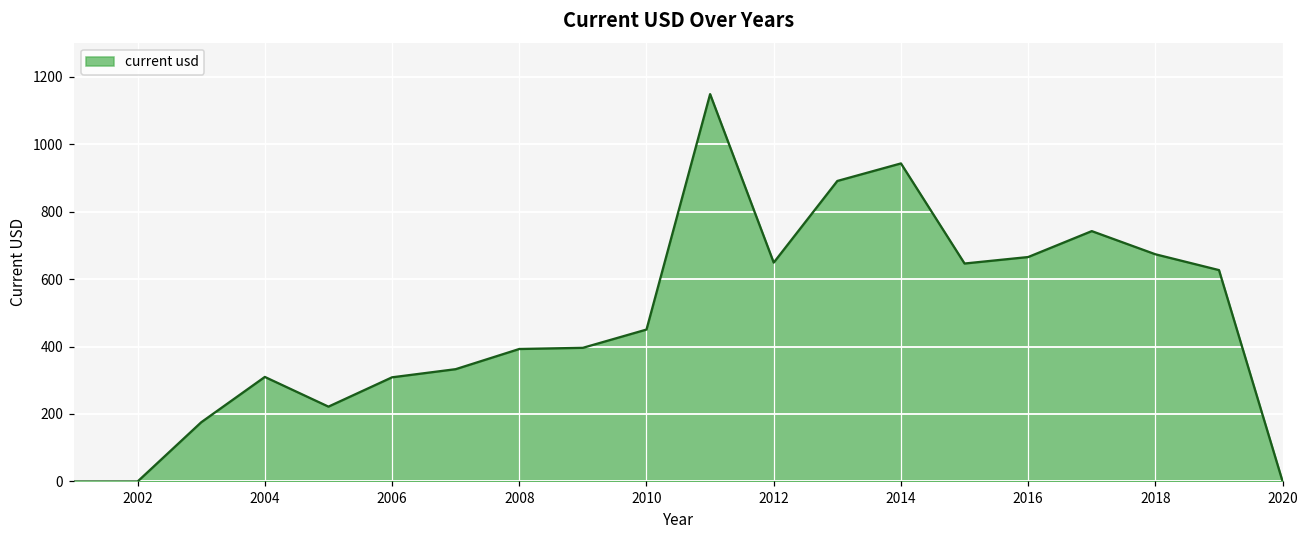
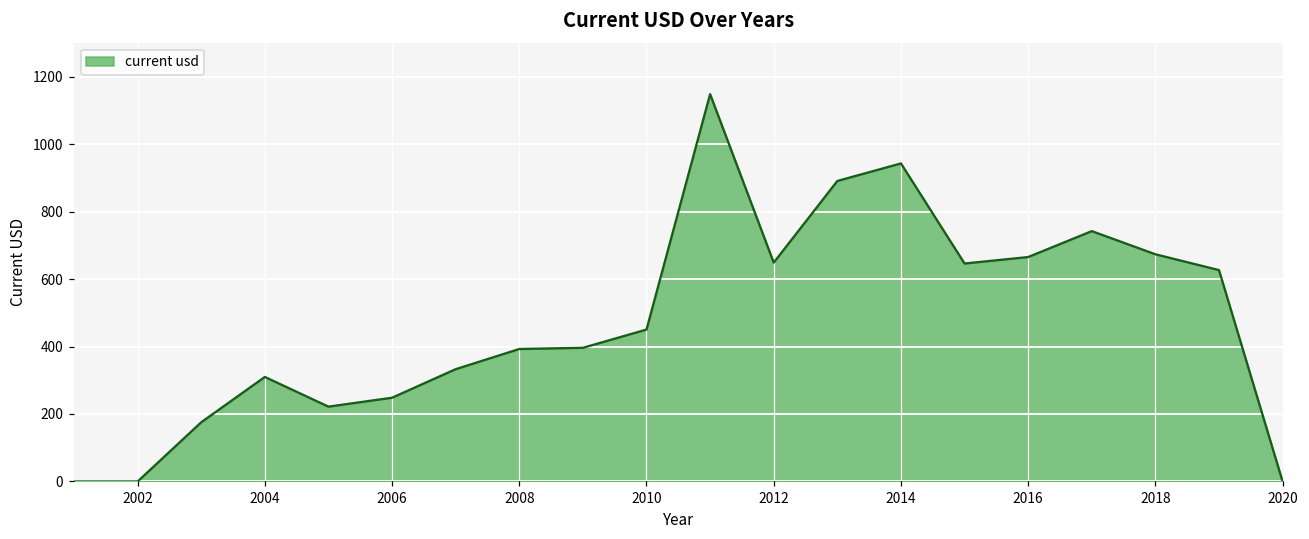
  {
    "2002": 0,
    "2004": 310,
-   "2006": 310,
+   "2006": 250,
    "2008": 390,
    "2010": 450,
    "2012": 650,
    "2014": 940,
    "2016": 670,
    "2018": 670,
    "2020": 0
  }
